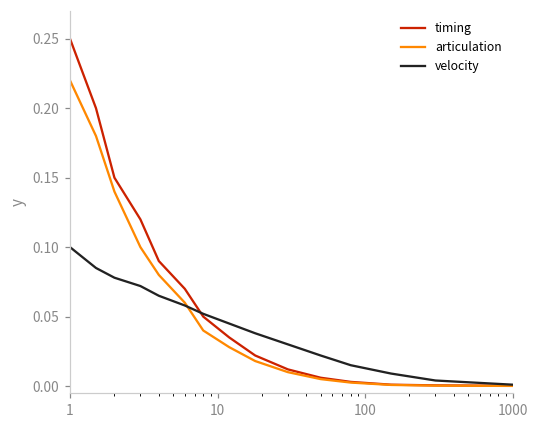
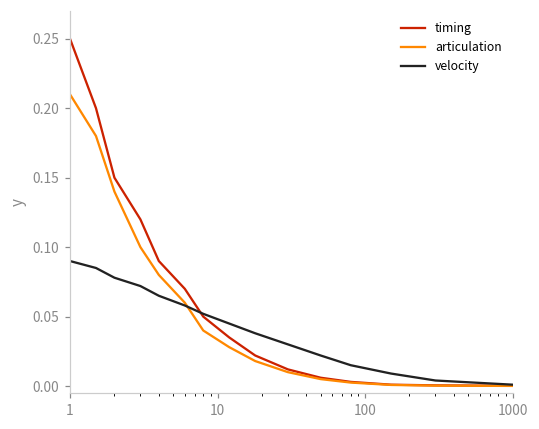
  {
    "timing": {
      "1": 0.25
    },
    "articulation": {
-     "1": 0.22
+     "1": 0.21
    },
    "velocity": {
-     "1": 0.10
+     "1": 0.09
    }
  }
